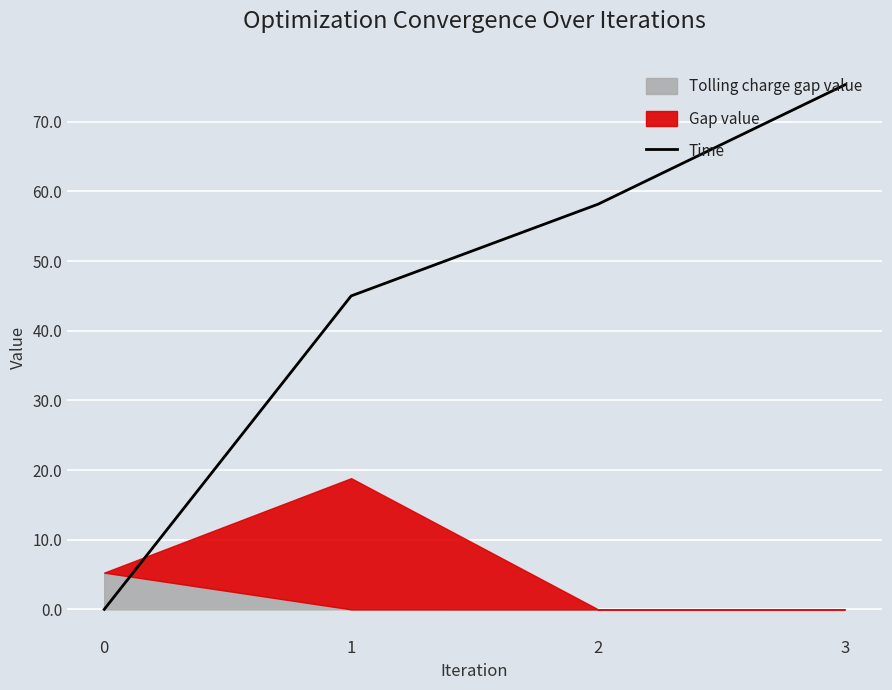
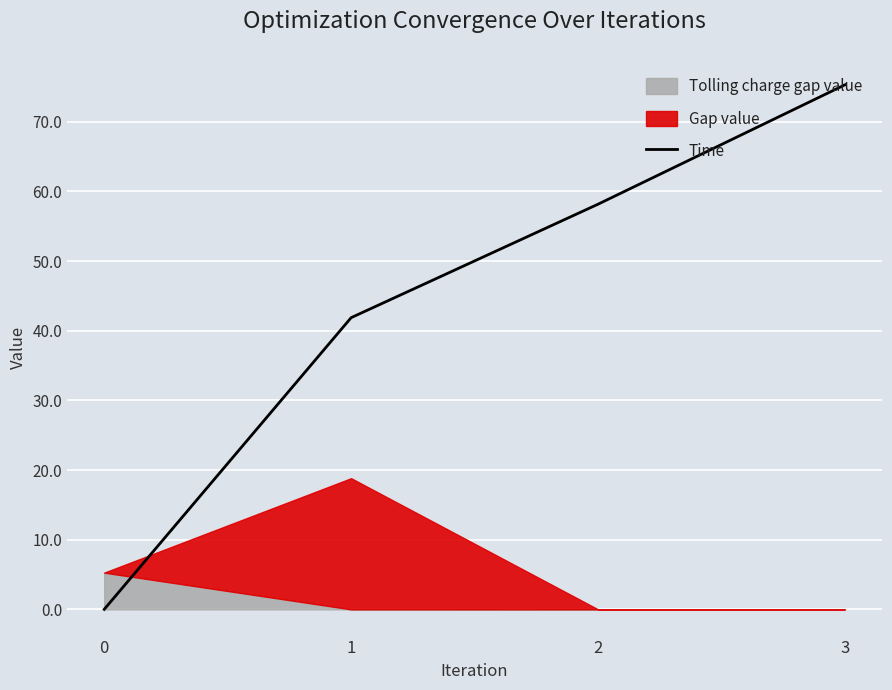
  {
    "Time": {
      "0": 0,
-     "1": 45,
+     "1": 42,
      "2": 58,
      "3": 75
    },
    "Gap value": {
      "1": 19
    }
  }
